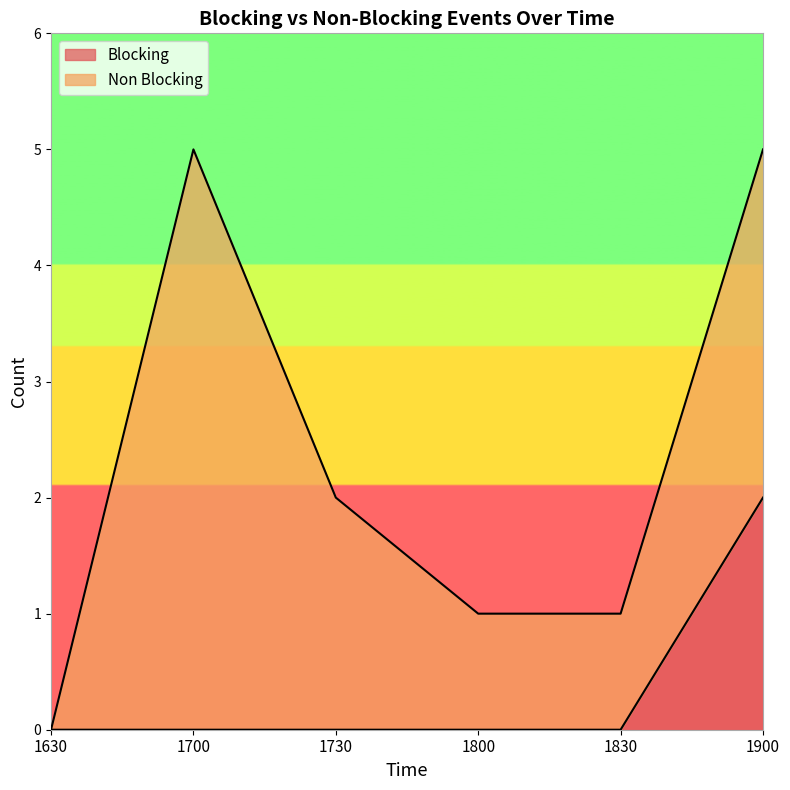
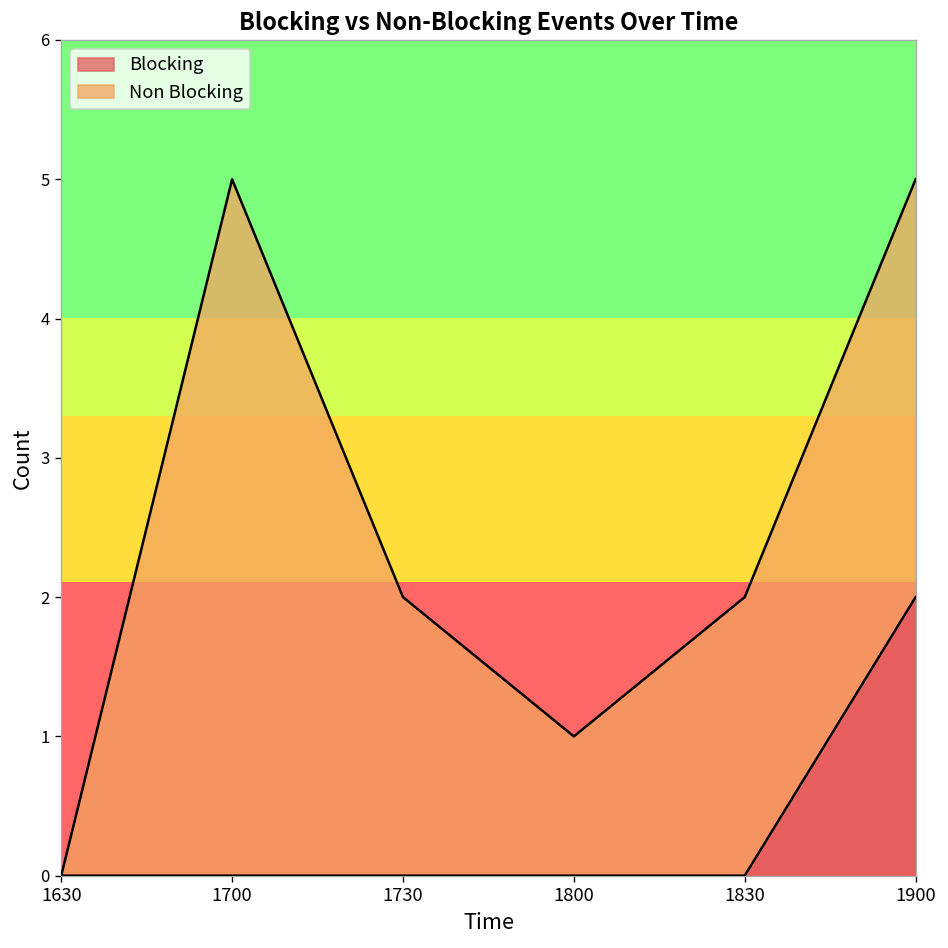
  {
    "Blocking": {
      "1700": 0,
      "1730": 0,
      "1800": 0,
      "1830": 0,
      "1900": 2
    },
    "Non Blocking": {
      "1700": 5,
      "1730": 2,
      "1800": 1,
-     "1830": 1,
+     "1830": 2,
      "1900": 5
    }
  }
